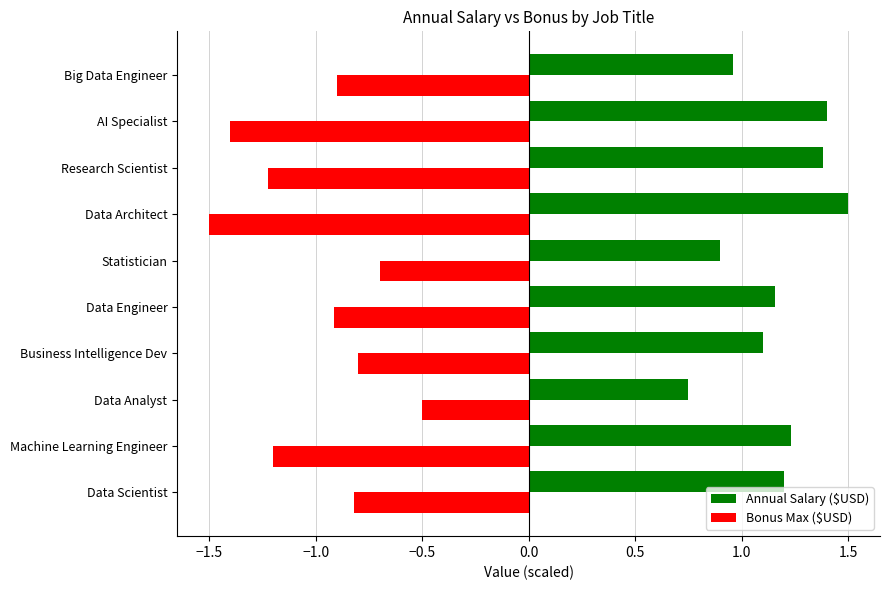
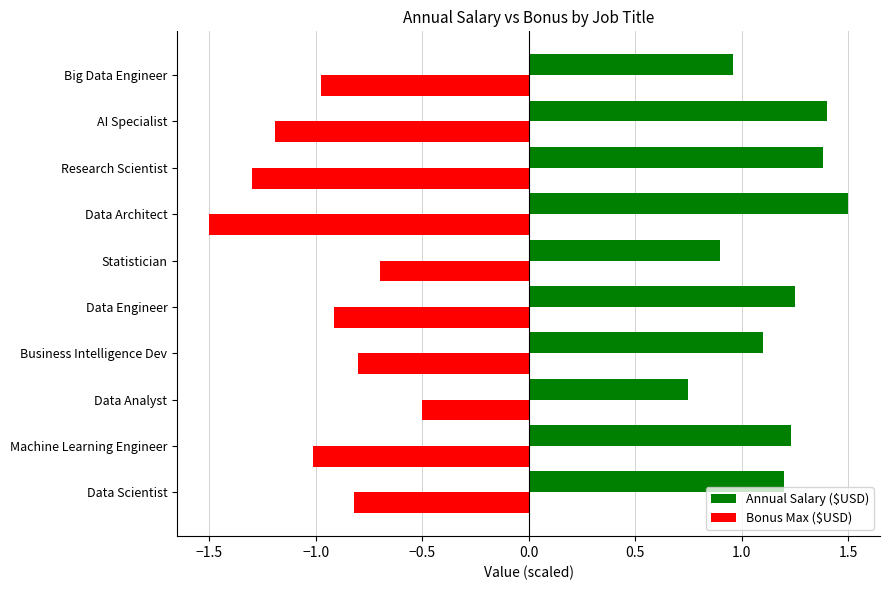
  {
    "Annual Salary ($USD)": {
      "Big Data Engineer": 0.96,
      "AI Specialist": 1.40,
      "Research Scientist": 1.38,
      "Data Architect": 1.50,
      "Statistician": 0.90,
-     "Data Engineer": 1.16,
+     "Data Engineer": 1.25,
      "Business Intelligence Dev": 1.10,
      "Data Analyst": 0.75,
      "Machine Learning Engineer": 1.23,
      "Data Scientist": 1.20
    },
    "Bonus Max ($USD)": {
-     "Big Data Engineer": -0.90,
-     "AI Specialist": -1.40,
-     "Research Scientist": -1.22,
+     "Big Data Engineer": -0.98,
+     "AI Specialist": -1.19,
+     "Research Scientist": -1.30,
      "Data Architect": -1.50,
      "Statistician": -0.70,
      "Data Engineer": -0.92,
      "Business Intelligence Dev": -0.80,
      "Data Analyst": -0.50,
-     "Machine Learning Engineer": -1.20,
+     "Machine Learning Engineer": -1.01,
      "Data Scientist": -0.82
    }
  }
